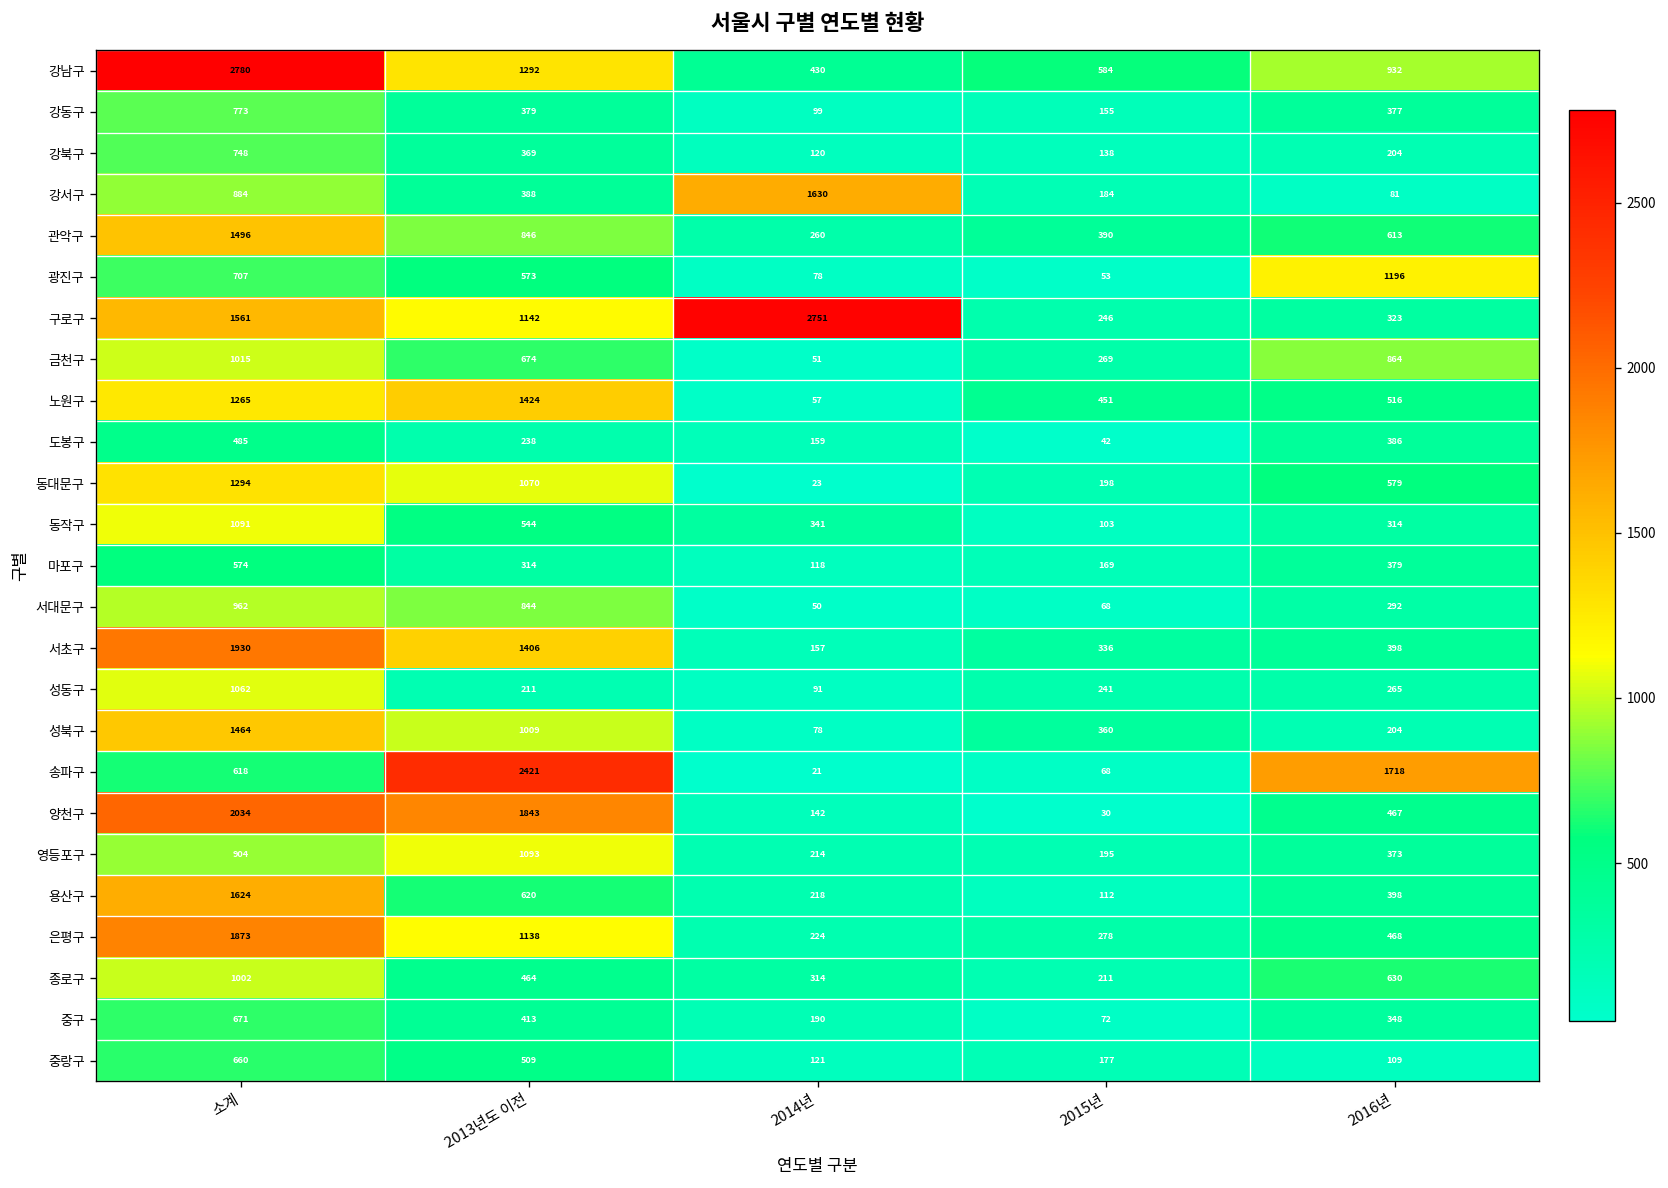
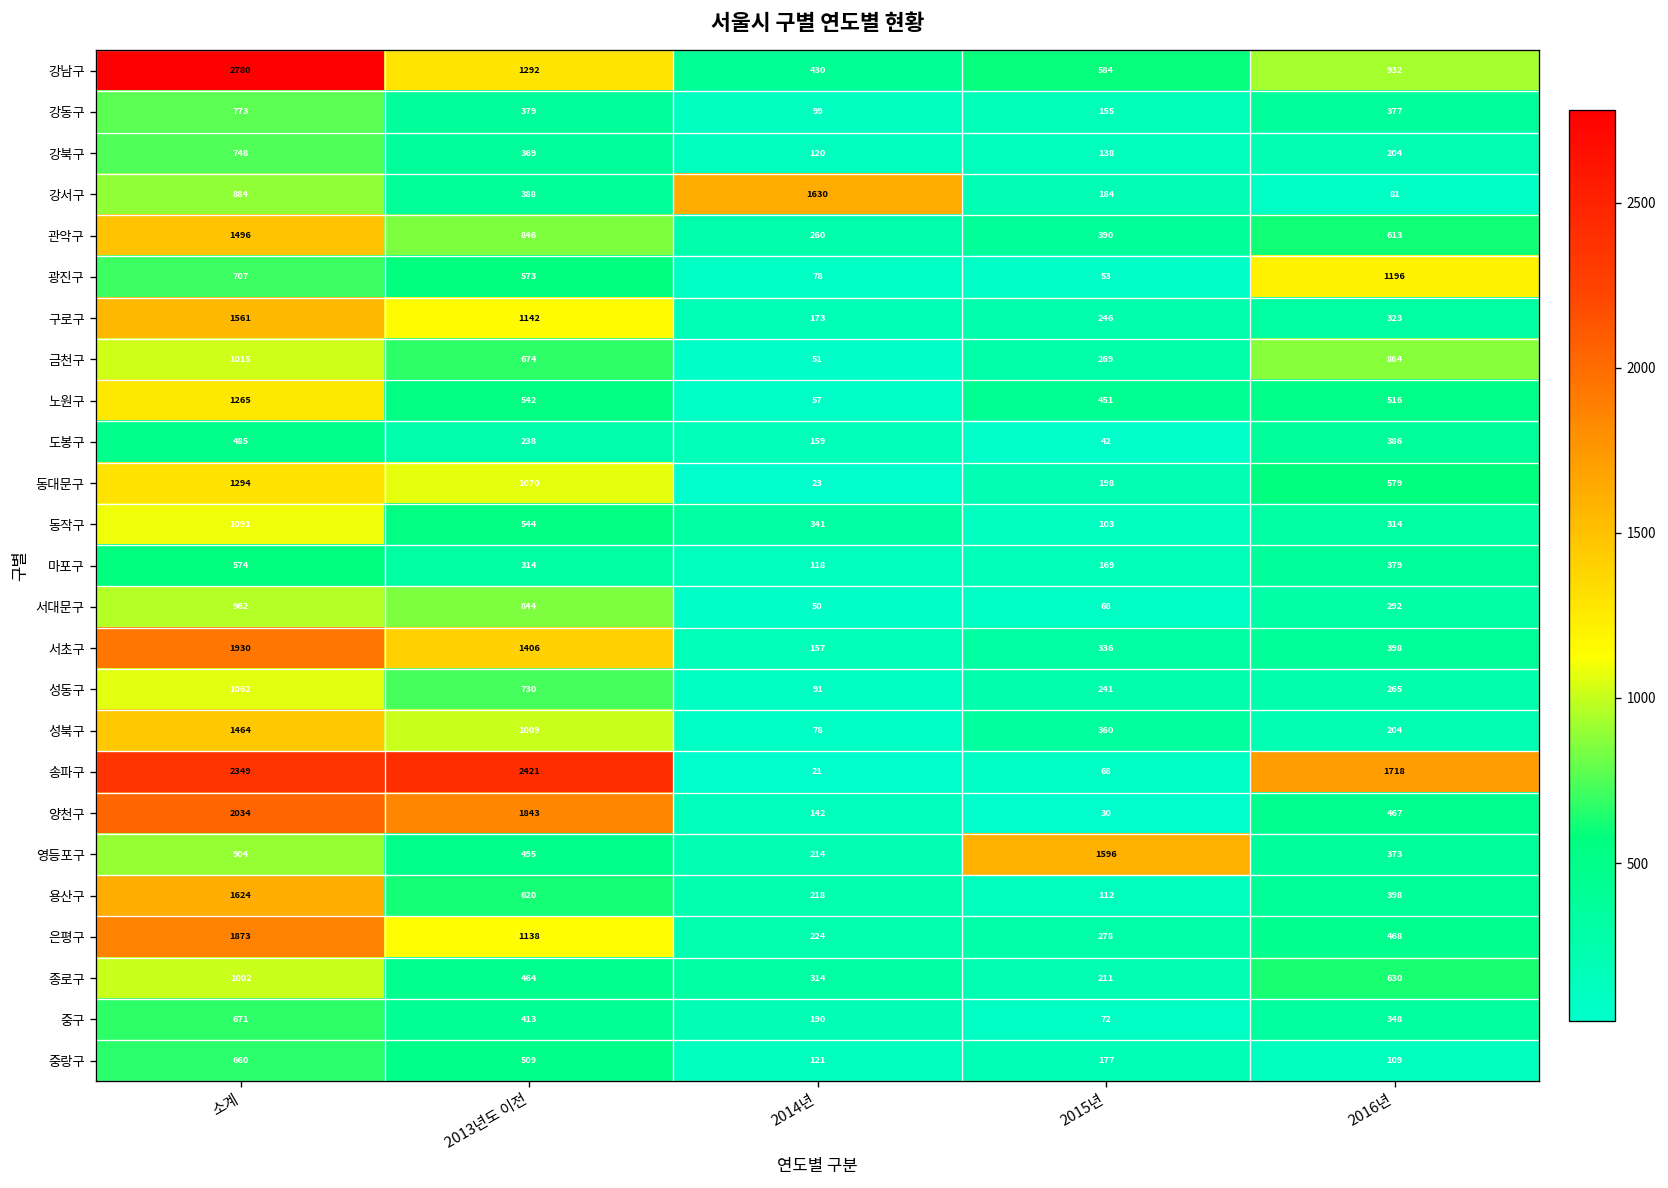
  {
    "강남구": {
      "소계": 2780,
      "2013년도 이전": 1292,
      "2014년": 430,
      "2015년": 584,
      "2016년": 932
    },
    "강동구": {
      "소계": 773,
      "2013년도 이전": 379,
      "2014년": 99,
      "2015년": 155,
      "2016년": 377
    },
    "강북구": {
      "소계": 748,
      "2013년도 이전": 369,
      "2014년": 120,
      "2015년": 138,
      "2016년": 204
    },
    "강서구": {
      "소계": 884,
      "2013년도 이전": 388,
      "2014년": 1630,
      "2015년": 184,
      "2016년": 81
    },
    "관악구": {
      "소계": 1496,
      "2013년도 이전": 846,
      "2014년": 260,
      "2015년": 390,
      "2016년": 613
    },
    "광진구": {
      "소계": 707,
      "2013년도 이전": 573,
      "2014년": 78,
      "2015년": 53,
      "2016년": 1196
    },
    "구로구": {
      "소계": 1561,
      "2013년도 이전": 1142,
-     "2014년": 2751,
+     "2014년": 173,
      "2015년": 246,
      "2016년": 323
    },
    "금천구": {
      "소계": 1015,
      "2013년도 이전": 674,
      "2014년": 51,
      "2015년": 269,
      "2016년": 864
    },
    "노원구": {
      "소계": 1265,
-     "2013년도 이전": 1424,
+     "2013년도 이전": 542,
      "2014년": 57,
      "2015년": 451,
      "2016년": 516
    },
    "도봉구": {
      "소계": 485,
      "2013년도 이전": 238,
      "2014년": 159,
      "2015년": 42,
      "2016년": 386
    },
    "동대문구": {
      "소계": 1294,
      "2013년도 이전": 1070,
      "2014년": 23,
      "2015년": 198,
      "2016년": 579
    },
    "동작구": {
      "소계": 1091,
      "2013년도 이전": 544,
      "2014년": 341,
      "2015년": 103,
      "2016년": 314
    },
    "마포구": {
      "소계": 574,
      "2013년도 이전": 314,
      "2014년": 118,
      "2015년": 169,
      "2016년": 379
    },
    "서대문구": {
      "소계": 962,
      "2013년도 이전": 844,
      "2014년": 50,
      "2015년": 68,
      "2016년": 292
    },
    "서초구": {
      "소계": 1930,
      "2013년도 이전": 1406,
      "2014년": 157,
      "2015년": 336,
      "2016년": 398
    },
    "성동구": {
      "소계": 1062,
-     "2013년도 이전": 211,
+     "2013년도 이전": 730,
      "2014년": 91,
      "2015년": 241,
      "2016년": 265
    },
    "성북구": {
      "소계": 1464,
      "2013년도 이전": 1009,
      "2014년": 78,
      "2015년": 360,
      "2016년": 204
    },
    "송파구": {
-     "소계": 618,
+     "소계": 2349,
      "2013년도 이전": 2421,
      "2014년": 21,
      "2015년": 68,
      "2016년": 1718
    },
    "양천구": {
      "소계": 2034,
      "2013년도 이전": 1843,
      "2014년": 142,
      "2015년": 30,
      "2016년": 467
    },
    "영등포구": {
      "소계": 904,
-     "2013년도 이전": 1093,
+     "2013년도 이전": 495,
      "2014년": 214,
-     "2015년": 195,
+     "2015년": 1596,
      "2016년": 373
    },
    "용산구": {
      "소계": 1624,
      "2013년도 이전": 620,
      "2014년": 218,
      "2015년": 112,
      "2016년": 398
    },
    "은평구": {
      "소계": 1873,
      "2013년도 이전": 1138,
      "2014년": 224,
      "2015년": 278,
      "2016년": 468
    },
    "종로구": {
      "소계": 1002,
      "2013년도 이전": 464,
      "2014년": 314,
      "2015년": 211,
      "2016년": 630
    },
    "중구": {
      "소계": 671,
      "2013년도 이전": 413,
      "2014년": 190,
      "2015년": 72,
      "2016년": 348
    },
    "중랑구": {
      "소계": 660,
      "2013년도 이전": 509,
      "2014년": 121,
      "2015년": 177,
      "2016년": 109
    }
  }
